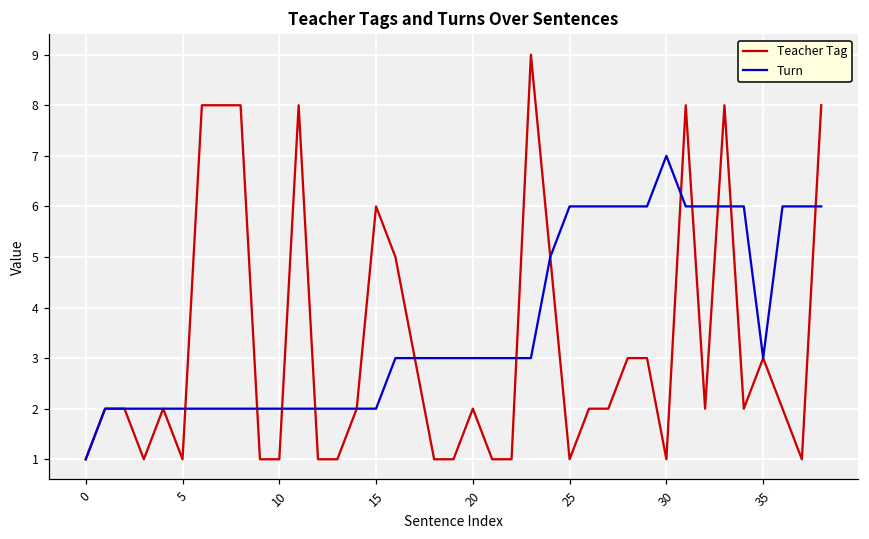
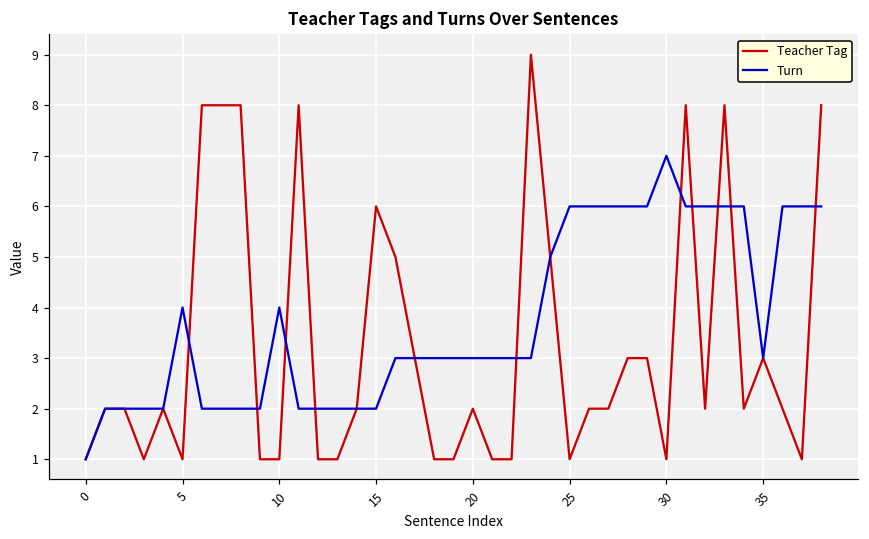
  {
    "Teacher Tag": {
      "5": 1,
      "10": 1,
      "15": 6,
      "20": 2,
      "25": 1,
      "30": 1
    },
    "Turn": {
-     "5": 2,
-     "10": 2,
+     "5": 4,
+     "10": 4,
      "15": 2,
      "20": 3,
      "25": 6,
      "30": 7
    }
  }
